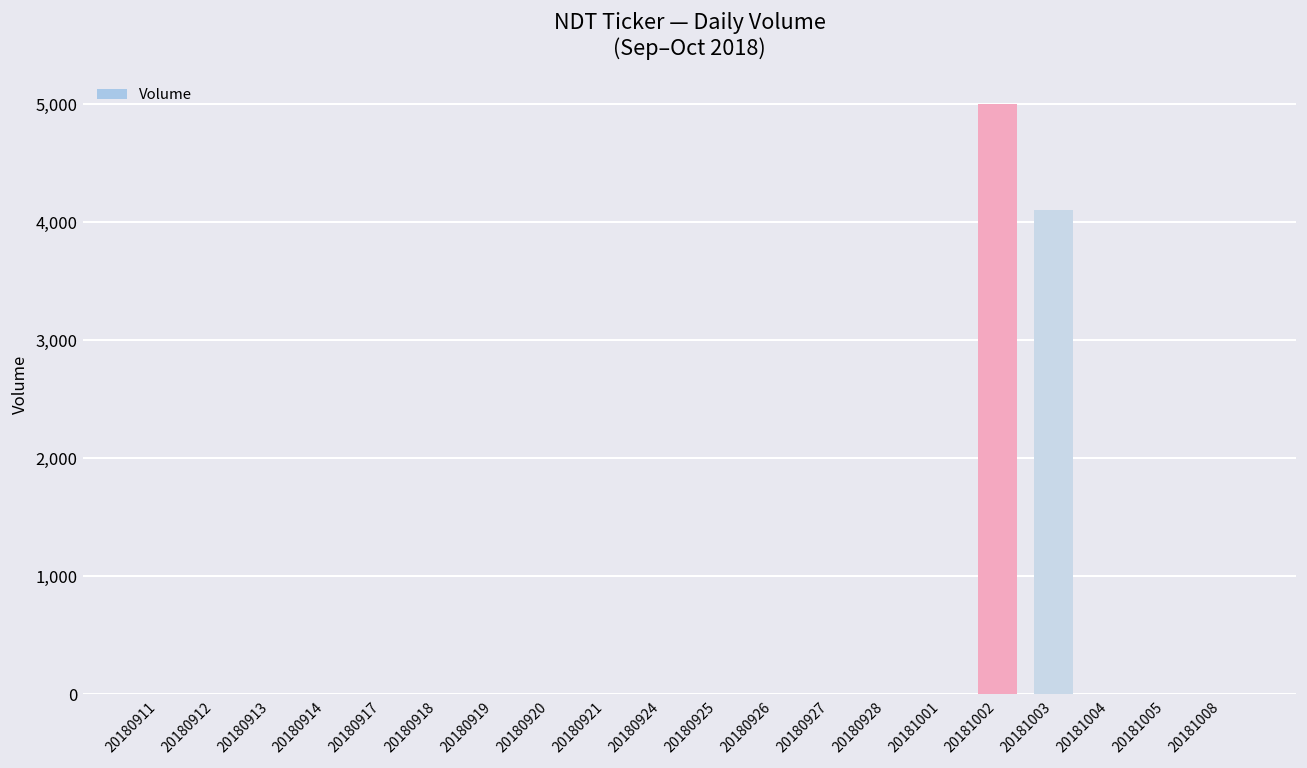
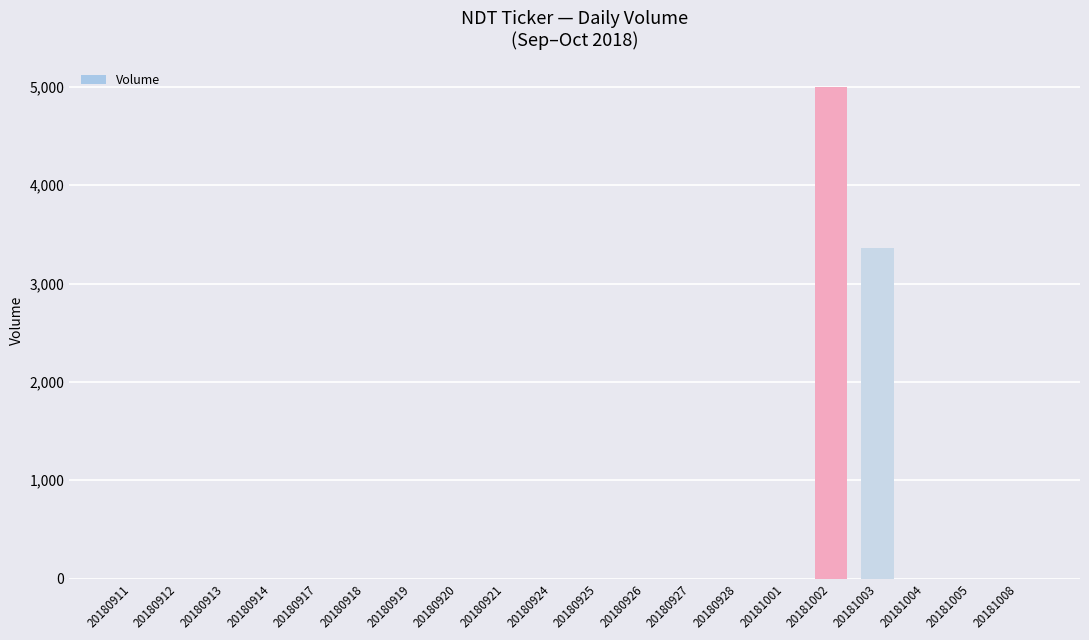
  {
    "20180911": "0",
    "20180912": "0",
    "20180913": "0",
    "20180914": "0",
    "20180917": "0",
    "20180918": "0",
    "20180919": "0",
    "20180920": "0",
    "20180921": "0",
    "20180924": "0",
    "20180925": "0",
    "20180926": "0",
    "20180927": "0",
    "20180928": "0",
    "20181001": "0",
    "20181002": "5,000",
-   "20181003": "4,100",
+   "20181003": "3,400",
    "20181004": "0",
    "20181005": "0",
    "20181008": "0"
  }
